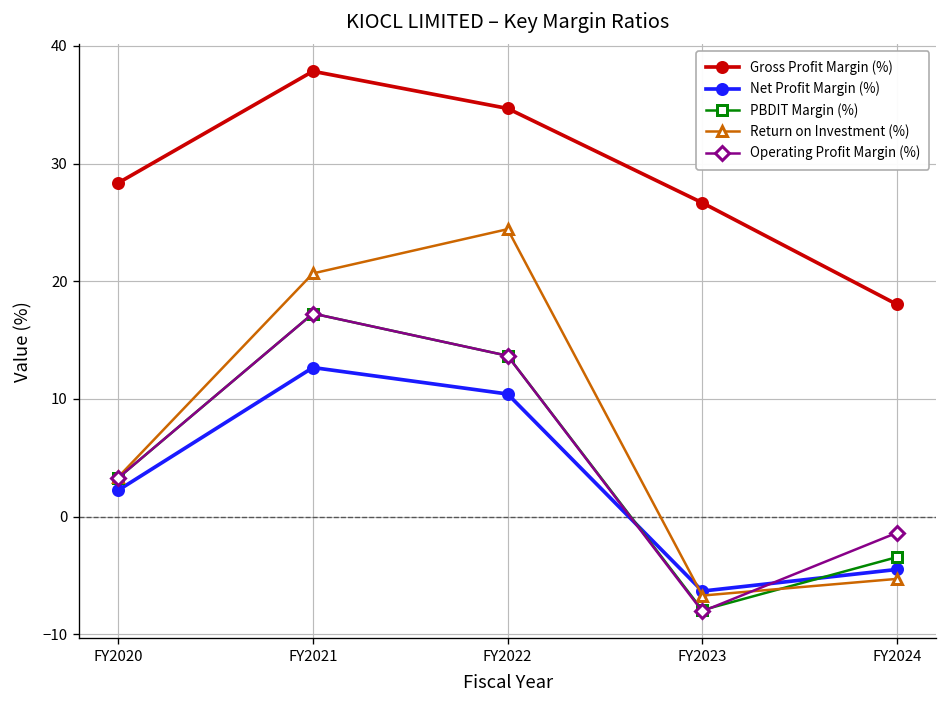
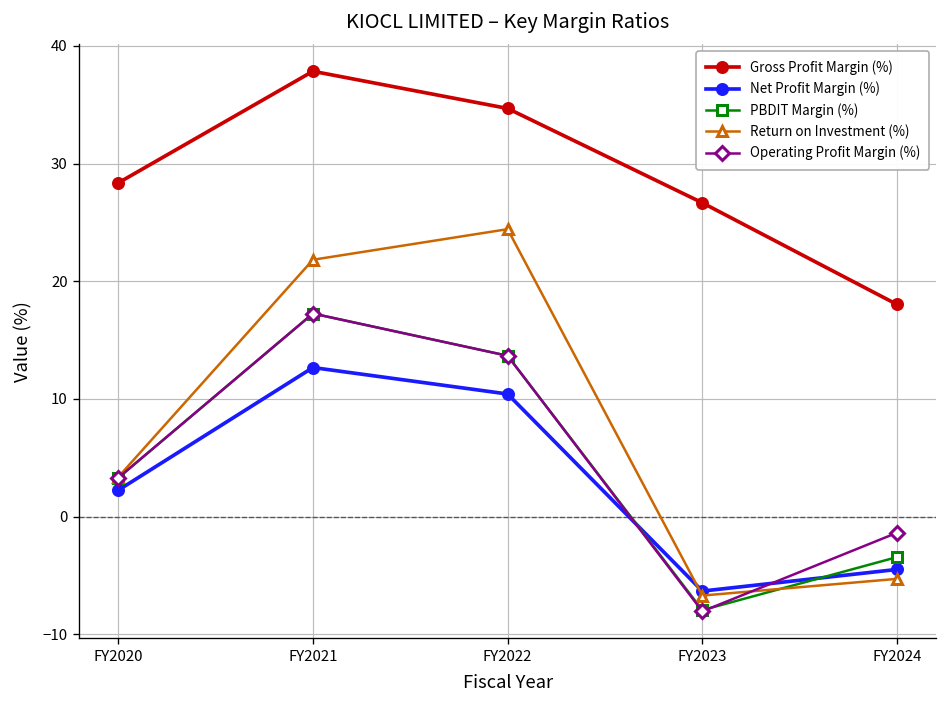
  {
    "Gross Profit Margin (%)": {
      "FY2020": 28,
      "FY2021": 38,
      "FY2022": 35,
      "FY2023": 27,
      "FY2024": 18
    },
    "Net Profit Margin (%)": {
      "FY2020": 2,
      "FY2021": 13,
      "FY2022": 10,
      "FY2023": -6,
      "FY2024": -4
    },
    "PBDIT Margin (%)": {
      "FY2024": -3
    },
    "Return on Investment (%)": {
-     "FY2021": 21,
+     "FY2021": 22,
      "FY2022": 24,
      "FY2023": -7,
      "FY2024": -5
    },
    "Operating Profit Margin (%)": {
      "FY2024": -1
    }
  }
